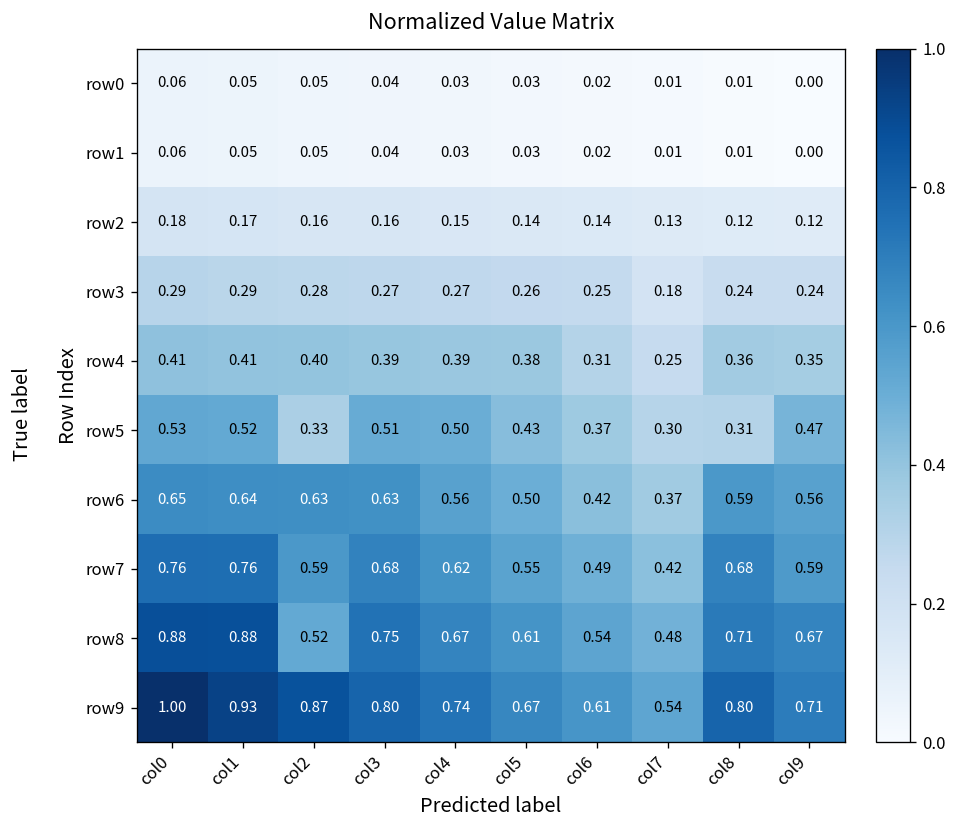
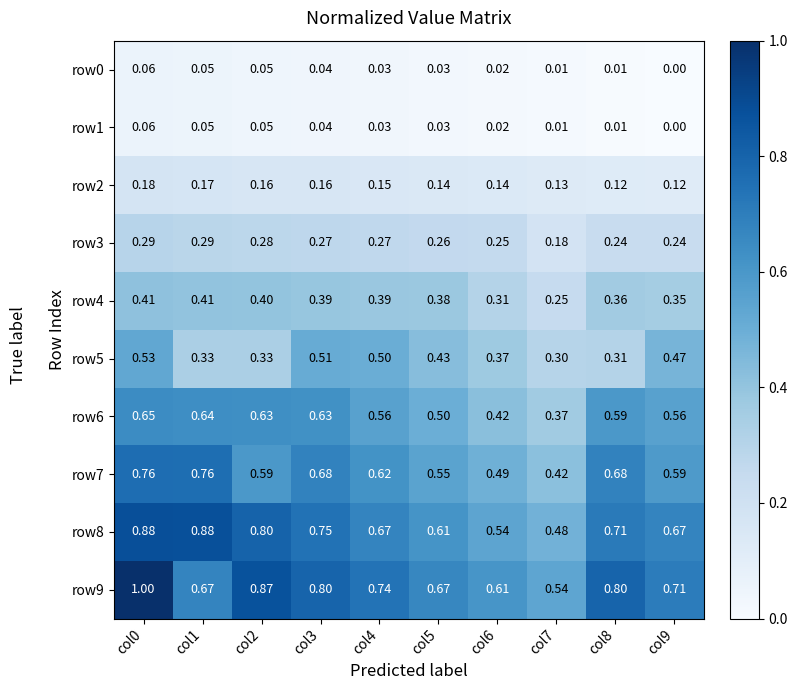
  {
    "row0": {
      "col0": 0.06,
      "col1": 0.05,
      "col2": 0.05,
      "col3": 0.04,
      "col4": 0.03,
      "col5": 0.03,
      "col6": 0.02,
      "col7": 0.01,
      "col8": 0.01,
      "col9": 0.00
    },
    "row1": {
      "col0": 0.06,
      "col1": 0.05,
      "col2": 0.05,
      "col3": 0.04,
      "col4": 0.03,
      "col5": 0.03,
      "col6": 0.02,
      "col7": 0.01,
      "col8": 0.01,
      "col9": 0.00
    },
    "row2": {
      "col0": 0.18,
      "col1": 0.17,
      "col2": 0.16,
      "col3": 0.16,
      "col4": 0.15,
      "col5": 0.14,
      "col6": 0.14,
      "col7": 0.13,
      "col8": 0.12,
      "col9": 0.12
    },
    "row3": {
      "col0": 0.29,
      "col1": 0.29,
      "col2": 0.28,
      "col3": 0.27,
      "col4": 0.27,
      "col5": 0.26,
      "col6": 0.25,
      "col7": 0.18,
      "col8": 0.24,
      "col9": 0.24
    },
    "row4": {
      "col0": 0.41,
      "col1": 0.41,
      "col2": 0.40,
      "col3": 0.39,
      "col4": 0.39,
      "col5": 0.38,
      "col6": 0.31,
      "col7": 0.25,
      "col8": 0.36,
      "col9": 0.35
    },
    "row5": {
      "col0": 0.53,
-     "col1": 0.52,
+     "col1": 0.33,
      "col2": 0.33,
      "col3": 0.51,
      "col4": 0.50,
      "col5": 0.43,
      "col6": 0.37,
      "col7": 0.30,
      "col8": 0.31,
      "col9": 0.47
    },
    "row6": {
      "col0": 0.65,
      "col1": 0.64,
      "col2": 0.63,
      "col3": 0.63,
      "col4": 0.56,
      "col5": 0.50,
      "col6": 0.42,
      "col7": 0.37,
      "col8": 0.59,
      "col9": 0.56
    },
    "row7": {
      "col0": 0.76,
      "col1": 0.76,
      "col2": 0.59,
      "col3": 0.68,
      "col4": 0.62,
      "col5": 0.55,
      "col6": 0.49,
      "col7": 0.42,
      "col8": 0.68,
      "col9": 0.59
    },
    "row8": {
      "col0": 0.88,
      "col1": 0.88,
-     "col2": 0.52,
+     "col2": 0.80,
      "col3": 0.75,
      "col4": 0.67,
      "col5": 0.61,
      "col6": 0.54,
      "col7": 0.48,
      "col8": 0.71,
      "col9": 0.67
    },
    "row9": {
      "col0": 1.00,
-     "col1": 0.93,
+     "col1": 0.67,
      "col2": 0.87,
      "col3": 0.80,
      "col4": 0.74,
      "col5": 0.67,
      "col6": 0.61,
      "col7": 0.54,
      "col8": 0.80,
      "col9": 0.71
    }
  }
